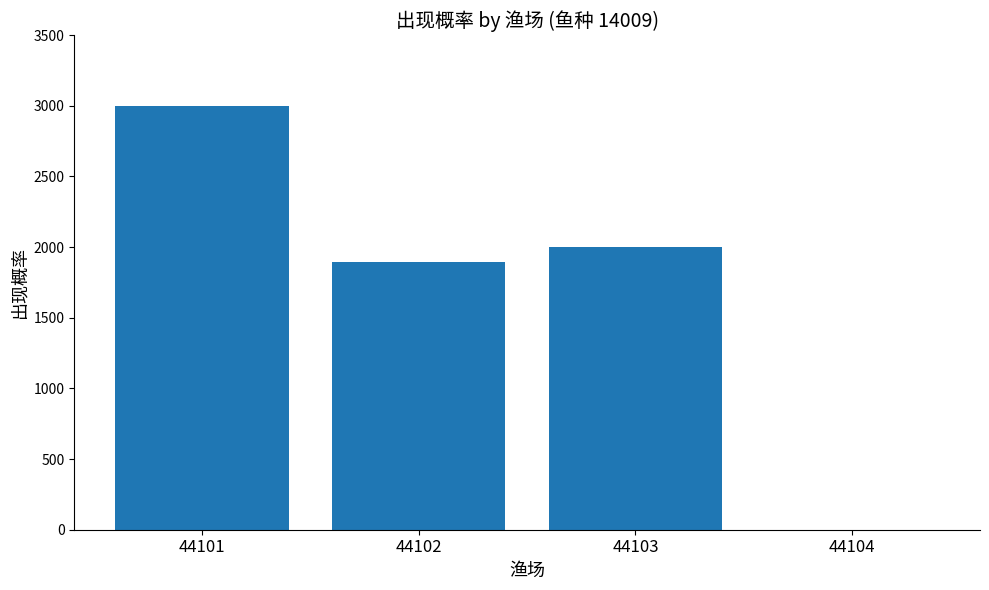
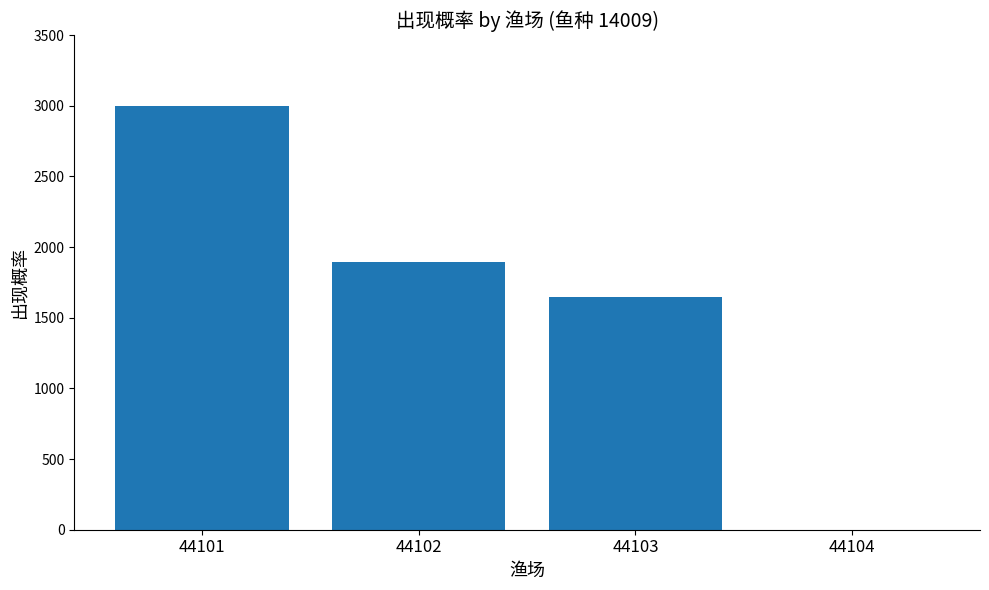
  {
    "44101": 3000,
    "44102": 1890,
-   "44103": 2000,
+   "44103": 1650,
    "44104": 0
  }
